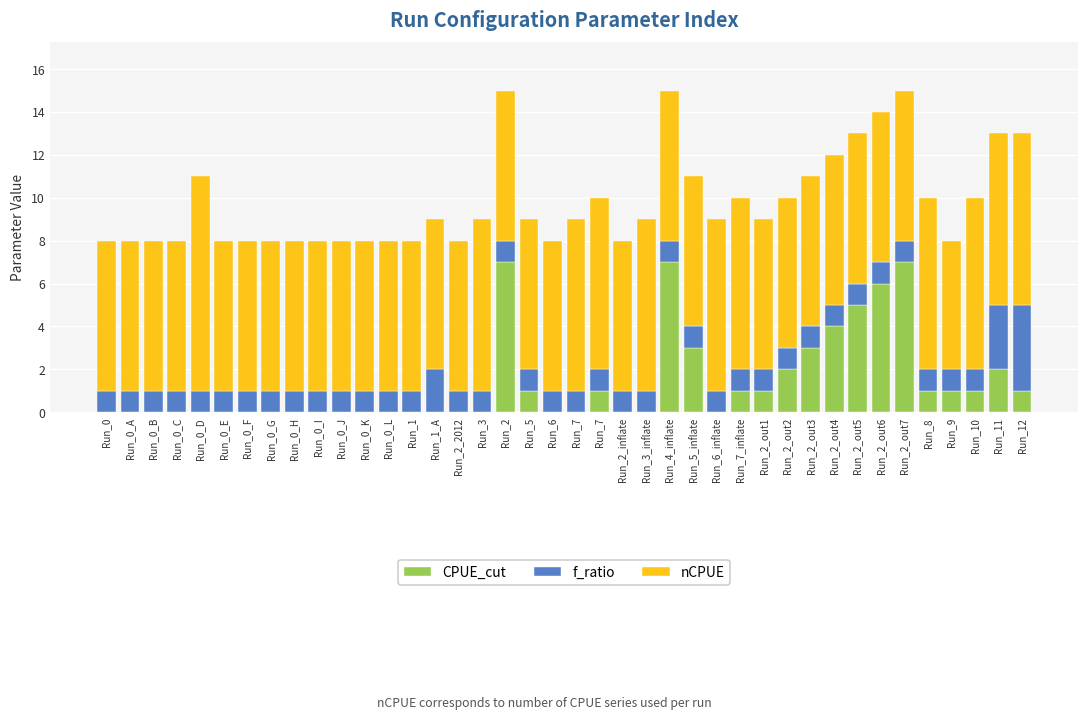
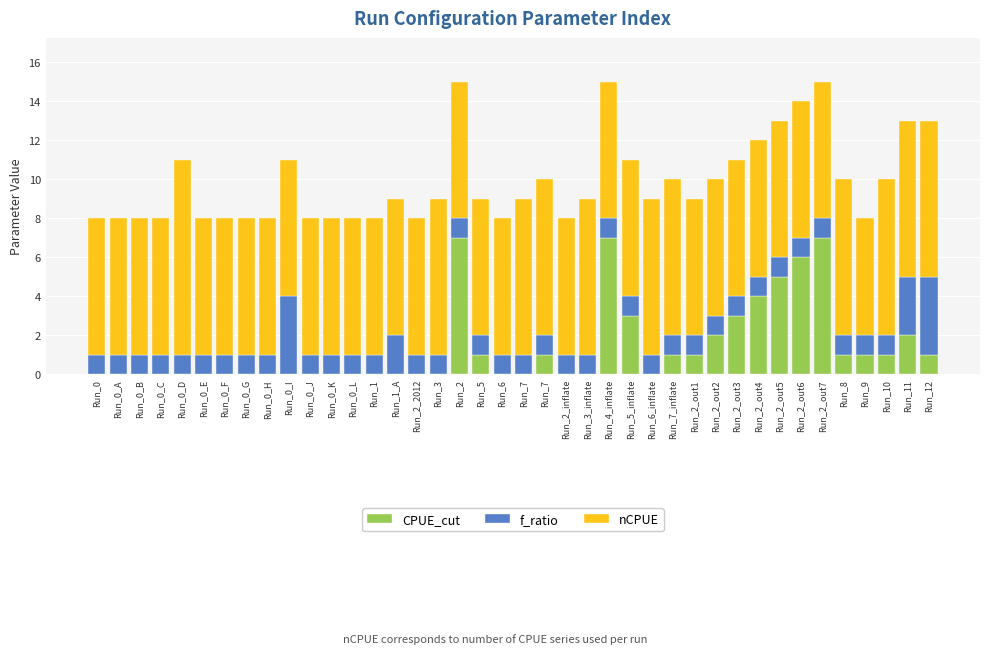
  {
    "CPUE_cut": {
      "Run_0": 0,
      "Run_0_A": 0,
      "Run_0_B": 0,
      "Run_0_C": 0,
      "Run_0_D": 0,
      "Run_0_E": 0,
      "Run_0_F": 0,
      "Run_0_G": 0,
      "Run_0_H": 0,
      "Run_0_I": 0,
      "Run_0_J": 0,
      "Run_0_K": 0,
      "Run_0_L": 0,
      "Run_1": 0,
      "Run_1_A": 0,
      "Run_2_2012": 0,
      "Run_3": 0,
      "Run_2": 7,
      "Run_5": 1,
      "Run_6": 0,
      "Run_2_inflate": 0,
      "Run_3_inflate": 0,
      "Run_4_inflate": 7,
      "Run_5_inflate": 3,
      "Run_6_inflate": 0,
      "Run_7_inflate": 1,
      "Run_2_out1": 1,
      "Run_2_out2": 2,
      "Run_2_out3": 3,
      "Run_2_out4": 4,
      "Run_2_out5": 5,
      "Run_2_out6": 6,
      "Run_2_out7": 7,
      "Run_8": 1,
      "Run_9": 1,
      "Run_10": 1,
      "Run_11": 2,
      "Run_12": 1
    },
    "f_ratio": {
-     "Run_0_I": 1
+     "Run_0_I": 4
    },
    "nCPUE": {
      "Run_0": 7,
      "Run_0_A": 7,
      "Run_0_B": 7,
      "Run_0_C": 7,
      "Run_0_D": 10,
      "Run_0_E": 7,
      "Run_0_F": 7,
      "Run_0_G": 7,
      "Run_0_H": 7,
      "Run_0_I": 7,
      "Run_0_J": 7,
      "Run_0_K": 7,
      "Run_0_L": 7,
      "Run_1": 7,
      "Run_1_A": 7,
      "Run_2_2012": 7,
      "Run_3": 8,
      "Run_2": 7,
      "Run_5": 7,
      "Run_6": 7,
      "Run_2_inflate": 7,
      "Run_3_inflate": 8,
      "Run_4_inflate": 7,
      "Run_5_inflate": 7,
      "Run_6_inflate": 8,
      "Run_7_inflate": 8,
      "Run_2_out1": 7,
      "Run_2_out2": 7,
      "Run_2_out3": 7,
      "Run_2_out4": 7,
      "Run_2_out5": 7,
      "Run_2_out6": 7,
      "Run_2_out7": 7,
      "Run_8": 8,
      "Run_9": 6,
      "Run_10": 8,
      "Run_11": 8,
      "Run_12": 8
    }
  }
